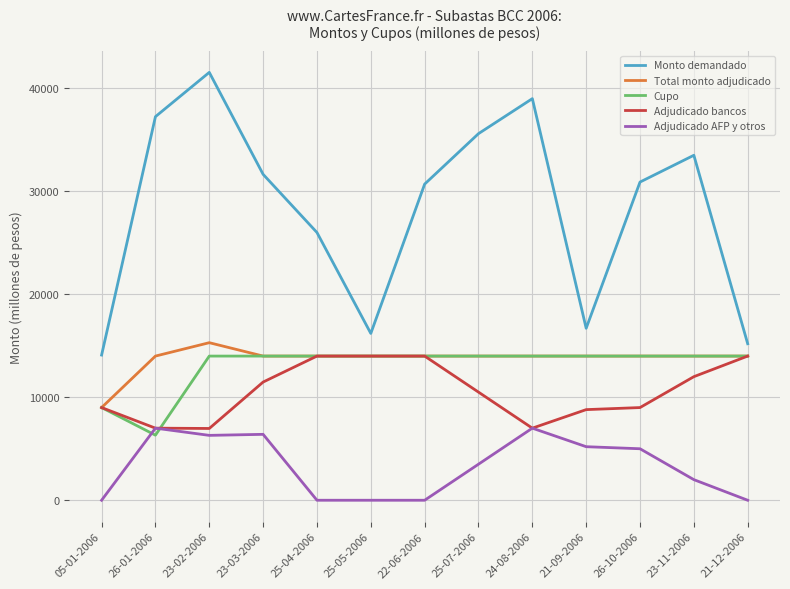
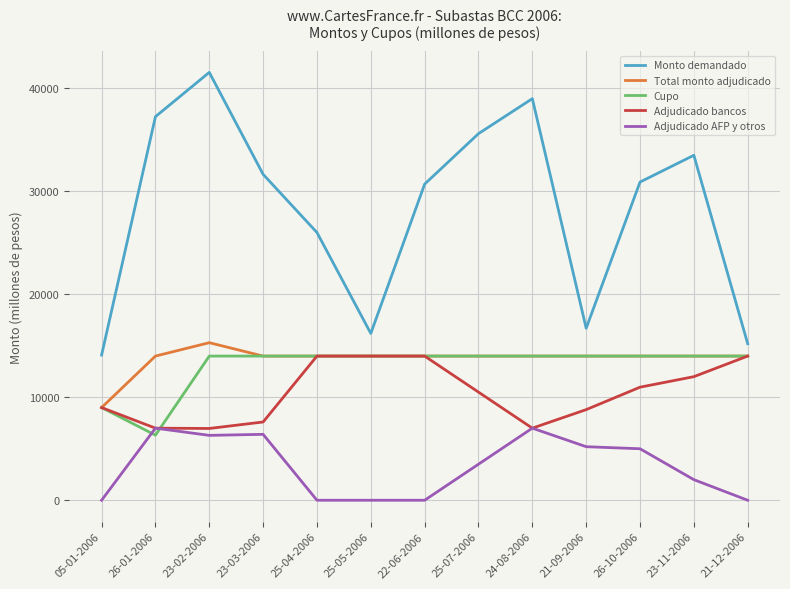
  {
    "Monto demandado": {
      "05-01-2006": 14100,
      "26-01-2006": 37300,
      "23-02-2006": 41600,
      "23-03-2006": 31700,
      "25-04-2006": 26000,
      "25-05-2006": 16200,
      "22-06-2006": 30700,
      "25-07-2006": 35600,
      "24-08-2006": 39000,
      "21-09-2006": 16700,
      "26-10-2006": 30900,
      "23-11-2006": 33500,
      "21-12-2006": 15200
    },
    "Total monto adjudicado": {
      "26-01-2006": 14000,
      "23-02-2006": 15300
    },
    "Cupo": {
      "26-01-2006": 6300,
      "23-02-2006": 14000
    },
    "Adjudicado bancos": {
      "23-02-2006": 7000,
-     "23-03-2006": 11500,
+     "23-03-2006": 7600,
      "25-07-2006": 10500,
      "21-09-2006": 8800,
-     "26-10-2006": 9000,
+     "26-10-2006": 11000,
      "23-11-2006": 12000
    },
    "Adjudicado AFP y otros": {
      "05-01-2006": 0,
      "23-02-2006": 6300,
      "23-03-2006": 6400,
      "25-04-2006": 0,
      "25-05-2006": 0,
      "22-06-2006": 0,
      "25-07-2006": 3500,
      "21-09-2006": 5200,
      "26-10-2006": 5000,
      "23-11-2006": 2000,
      "21-12-2006": 0
    }
  }
